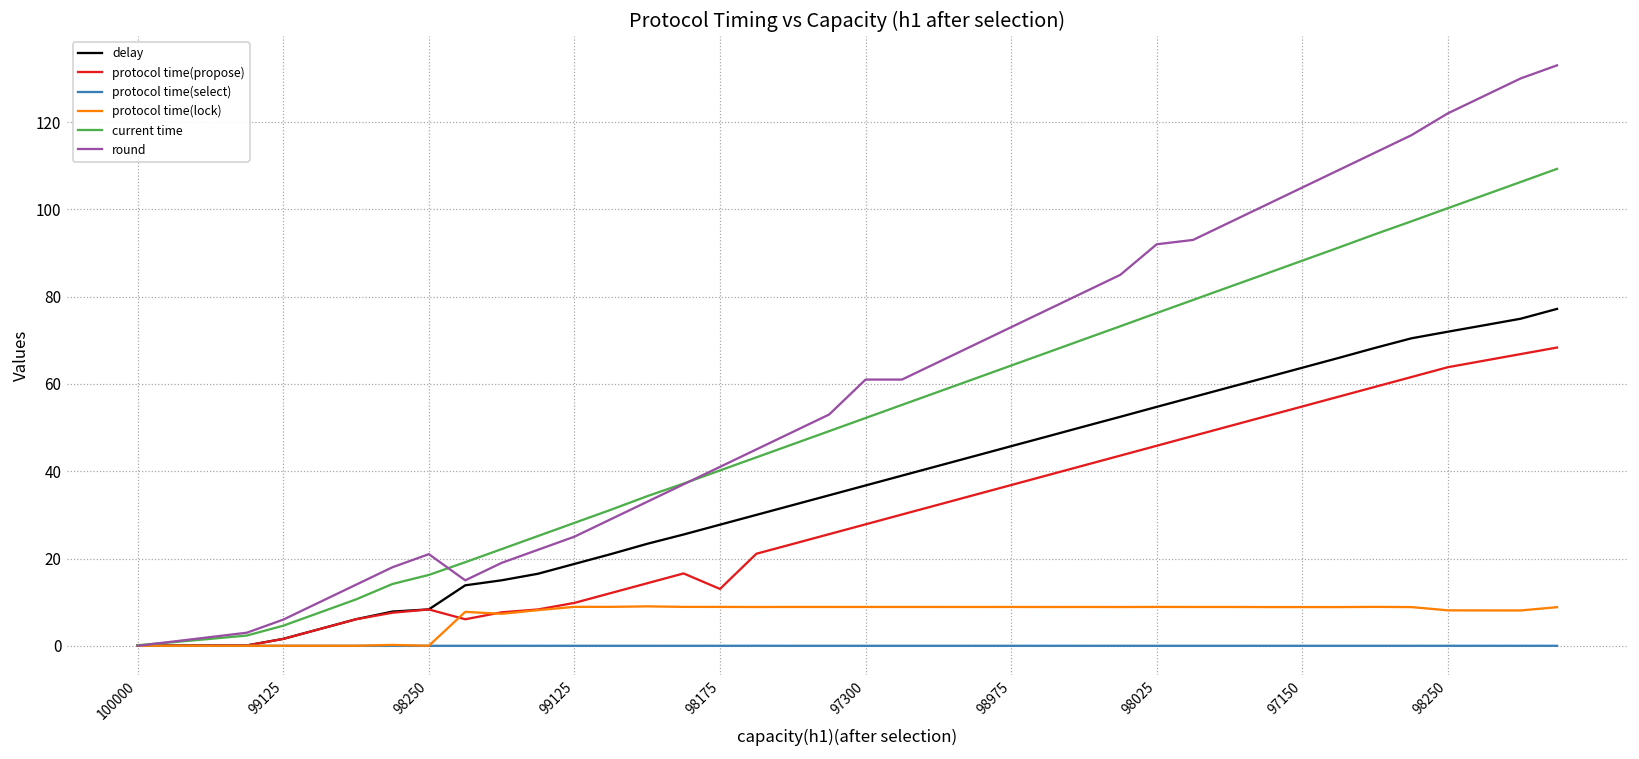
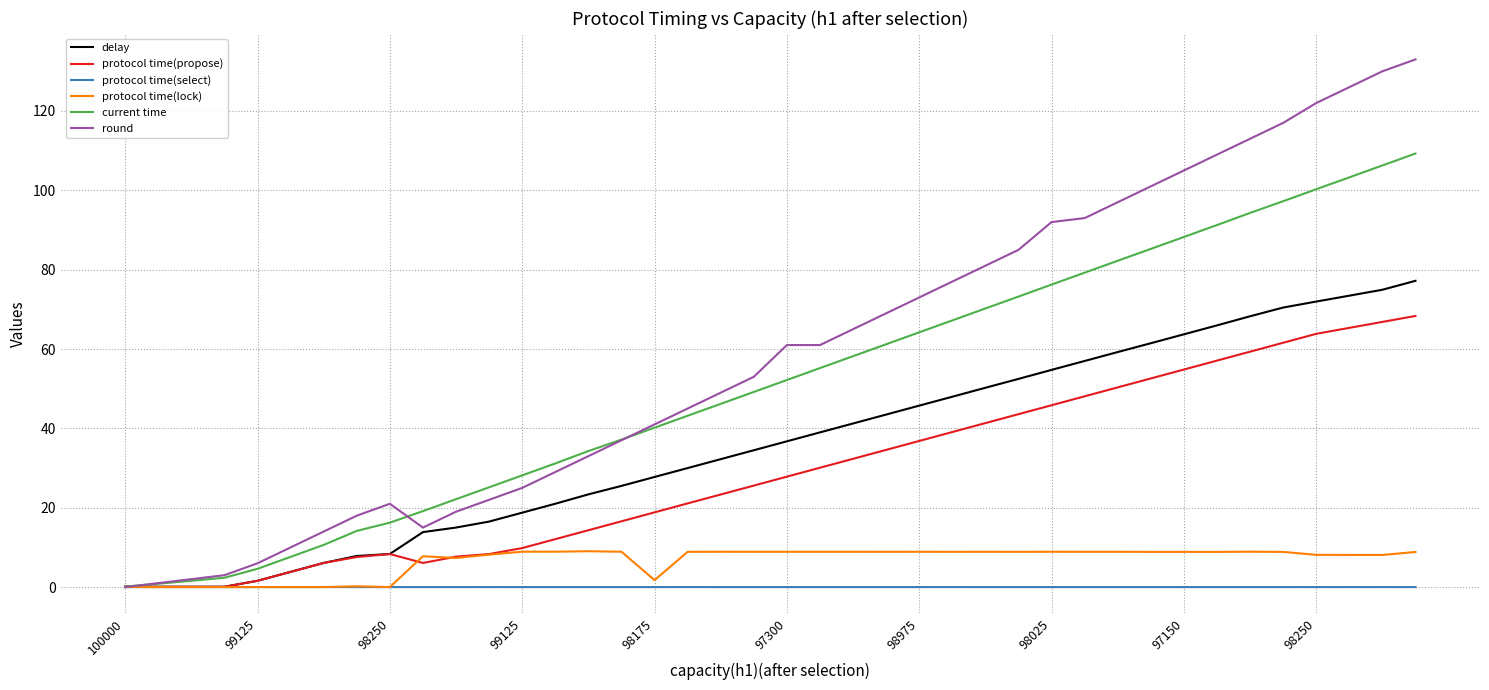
  {
    "delay": {
      "98175": 28,
      "97300": 37,
      "98975": 46,
      "98025": 55,
      "97150": 64
    },
    "protocol time(propose)": {
-     "98175": 13,
+     "98175": 19,
      "97300": 28,
      "98975": 37,
      "98025": 46,
      "97150": 55
    },
    "protocol time(select)": {
      "98175": 0,
      "97300": 0,
      "98975": 0,
      "98025": 0,
      "97150": 0
    },
    "protocol time(lock)": {
-     "98175": 9,
+     "98175": 2,
      "97300": 9,
      "98975": 9,
      "98025": 9,
      "97150": 9
    },
    "current time": {
      "98175": 40,
      "97300": 52,
      "98975": 64,
      "98025": 76,
      "97150": 88
    },
    "round": {
      "98175": 41,
      "97300": 61,
      "98975": 73,
      "98025": 92,
      "97150": 105
    }
  }
